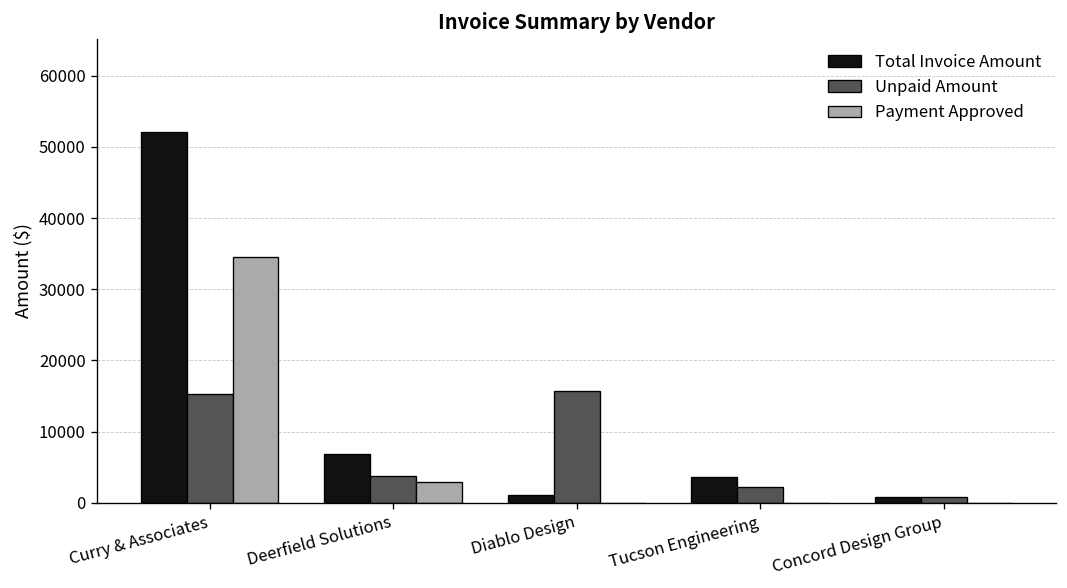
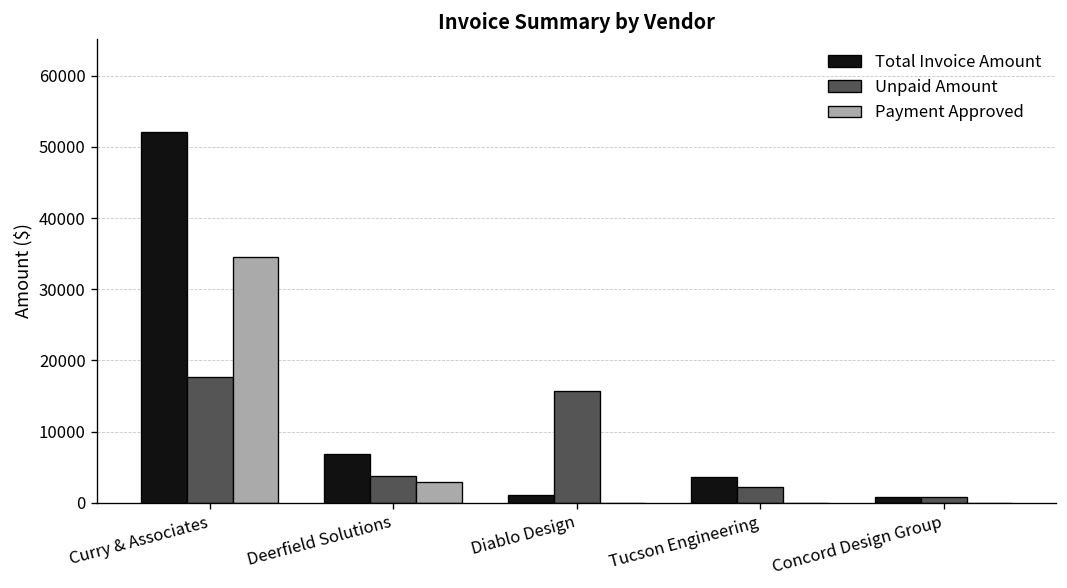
  {
    "Total Invoice Amount": {
      "Curry & Associates": 52000,
      "Deerfield Solutions": 7000,
      "Diablo Design": 1000,
      "Tucson Engineering": 4000,
      "Concord Design Group": 1000
    },
    "Unpaid Amount": {
-     "Curry & Associates": 15000,
+     "Curry & Associates": 18000,
      "Deerfield Solutions": 4000,
      "Diablo Design": 16000,
      "Tucson Engineering": 2000,
      "Concord Design Group": 1000
    },
    "Payment Approved": {
      "Curry & Associates": 35000,
      "Deerfield Solutions": 3000,
      "Diablo Design": 0,
      "Tucson Engineering": 0,
      "Concord Design Group": 0
    }
  }
